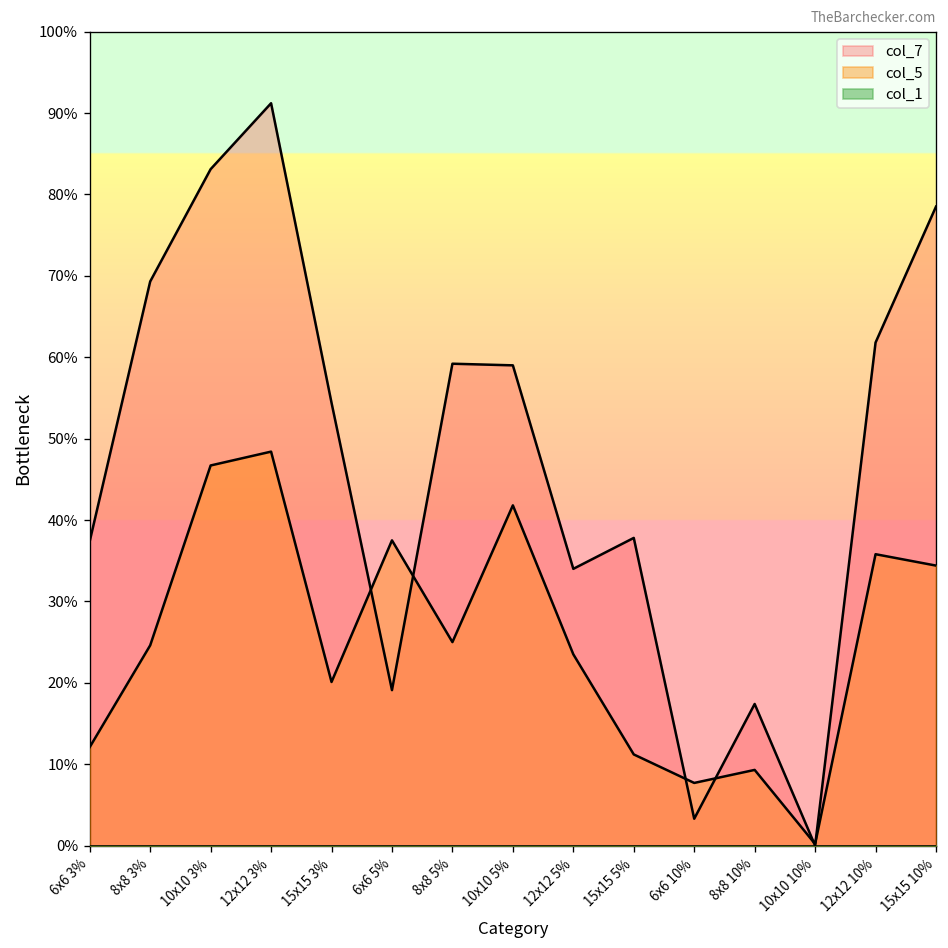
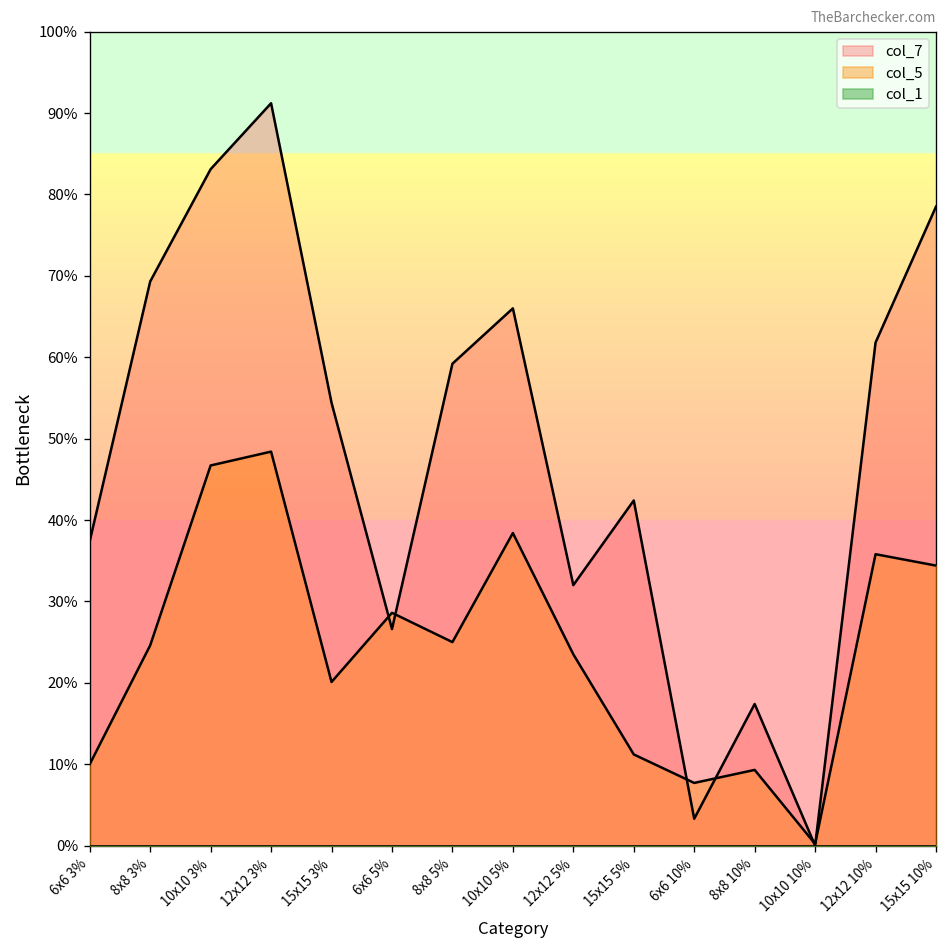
  {
    "col_7": {
      "6x6 3%": "37%",
      "8x8 3%": "69%",
      "10x10 3%": "83%",
      "12x12 3%": "91%",
      "15x15 3%": "54%",
-     "6x6 5%": "19%",
+     "6x6 5%": "27%",
      "8x8 5%": "59%",
-     "10x10 5%": "59%",
-     "12x12 5%": "34%",
-     "15x15 5%": "38%",
+     "10x10 5%": "66%",
+     "12x12 5%": "32%",
+     "15x15 5%": "42%",
      "6x6 10%": "3%",
      "8x8 10%": "17%",
      "12x12 10%": "62%",
      "15x15 10%": "79%"
    },
    "col_5": {
-     "6x6 3%": "12%",
+     "6x6 3%": "10%",
      "8x8 3%": "25%",
      "10x10 3%": "47%",
      "12x12 3%": "48%",
      "15x15 3%": "20%",
-     "6x6 5%": "38%",
+     "6x6 5%": "29%",
      "8x8 5%": "25%",
-     "10x10 5%": "42%",
+     "10x10 5%": "38%",
      "12x12 5%": "24%",
      "15x15 5%": "11%",
      "6x6 10%": "8%",
      "8x8 10%": "9%",
      "12x12 10%": "36%",
      "15x15 10%": "34%"
    },
    "col_1": {
      "6x6 3%": "0%",
      "8x8 3%": "0%",
      "10x10 3%": "0%",
      "12x12 3%": "0%",
      "15x15 3%": "0%",
      "6x6 5%": "0%",
      "8x8 5%": "0%",
      "10x10 5%": "0%",
      "12x12 5%": "0%",
      "15x15 5%": "0%",
      "6x6 10%": "0%",
      "8x8 10%": "0%",
      "12x12 10%": "0%",
      "15x15 10%": "0%"
    }
  }
